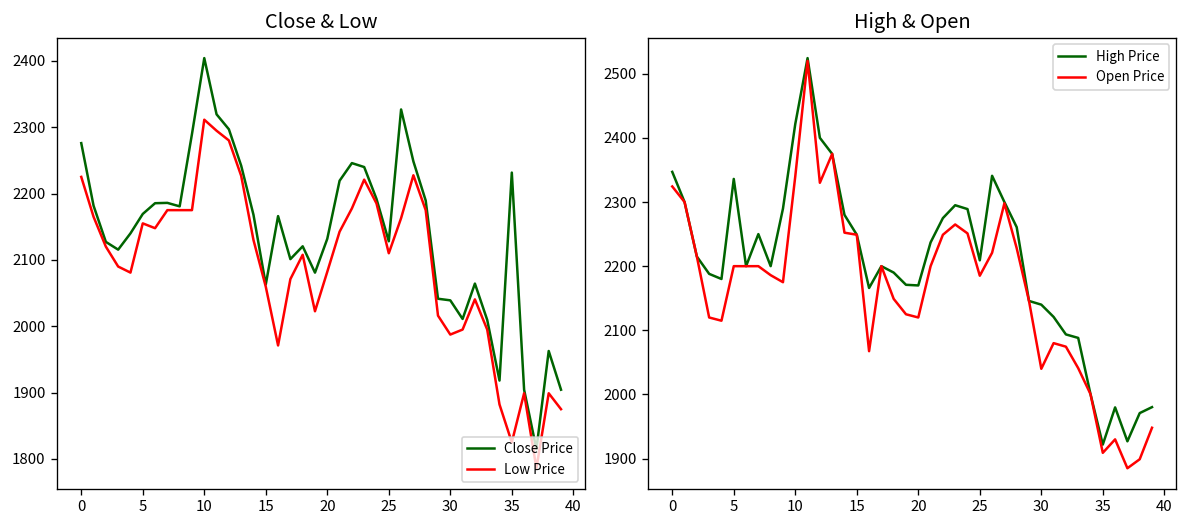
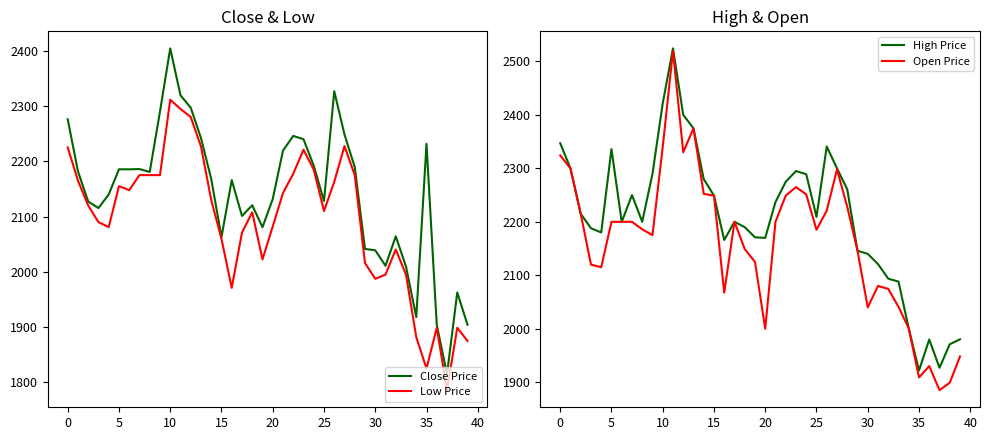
  {
    "Close & Low": {
      "Close Price": {
        "0": 2280,
-       "5": 2170,
+       "5": 2190,
        "10": 2400,
        "20": 2130,
        "25": 2130,
        "30": 2040,
        "35": 2230
      },
      "Low Price": {
        "0": 2230,
        "5": 2160,
        "10": 2310,
        "20": 2080,
        "25": 2110,
        "30": 1990
      }
    },
    "High & Open": {
      "High Price": {
        "0": 2350,
        "5": 2340,
        "10": 2420,
        "20": 2170,
        "25": 2210,
        "30": 2140,
        "35": 1920
      },
      "Open Price": {
        "0": 2320,
        "5": 2200,
        "10": 2340,
-       "20": 2120,
+       "20": 2000,
        "25": 2190,
        "30": 2040,
        "35": 1910
      }
    }
  }
